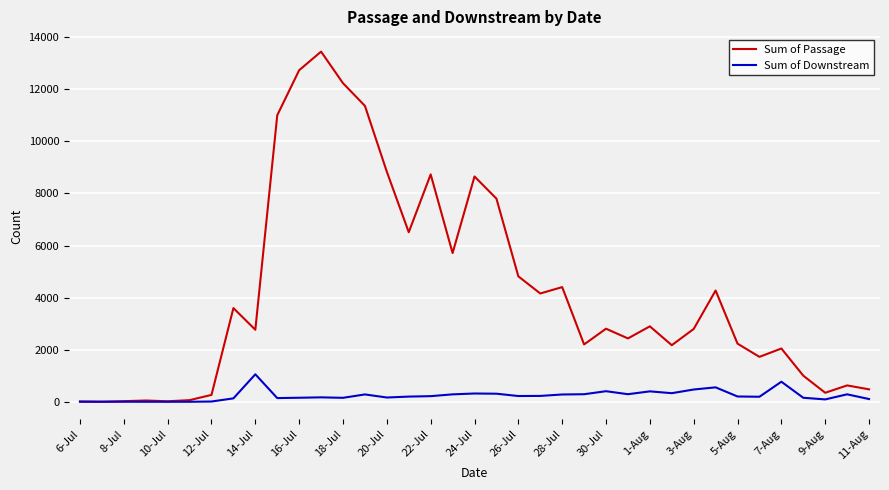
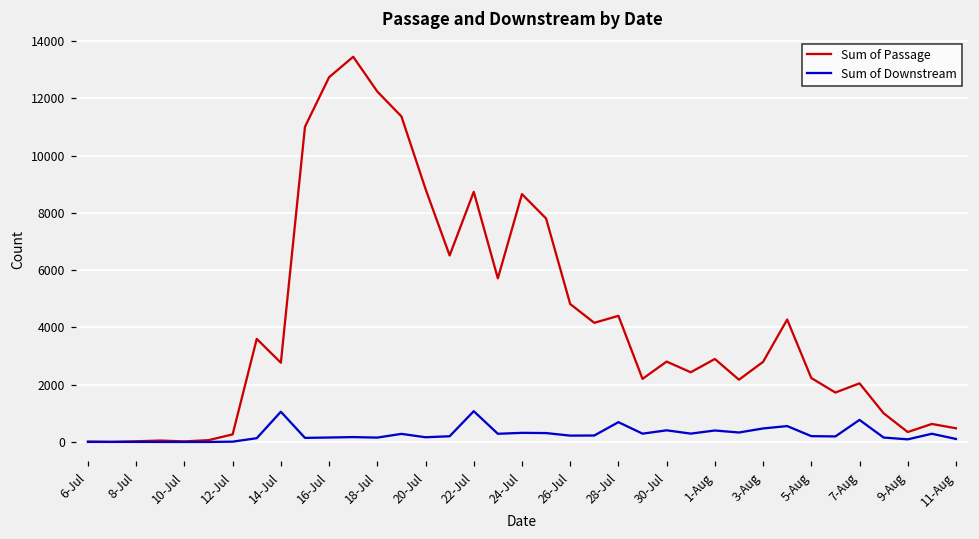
  {
    "Sum of Passage": {
      "12-Jul": 300,
      "14-Jul": 2800,
      "16-Jul": 12700,
      "18-Jul": 12200,
      "20-Jul": 8800,
      "22-Jul": 8700,
      "24-Jul": 8700,
      "26-Jul": 4800,
      "28-Jul": 4400,
      "30-Jul": 2800,
      "1-Aug": 2900,
      "3-Aug": 2800,
      "5-Aug": 2200,
      "7-Aug": 2000,
      "9-Aug": 300,
      "11-Aug": 500
    },
    "Sum of Downstream": {
      "12-Jul": 0,
      "14-Jul": 1100,
      "16-Jul": 200,
      "18-Jul": 200,
      "20-Jul": 200,
-     "22-Jul": 200,
+     "22-Jul": 1100,
      "24-Jul": 300,
      "26-Jul": 200,
-     "28-Jul": 300,
+     "28-Jul": 700,
      "30-Jul": 400,
      "1-Aug": 400,
      "3-Aug": 500,
      "5-Aug": 200,
      "7-Aug": 800,
      "9-Aug": 100,
      "11-Aug": 100
    }
  }
